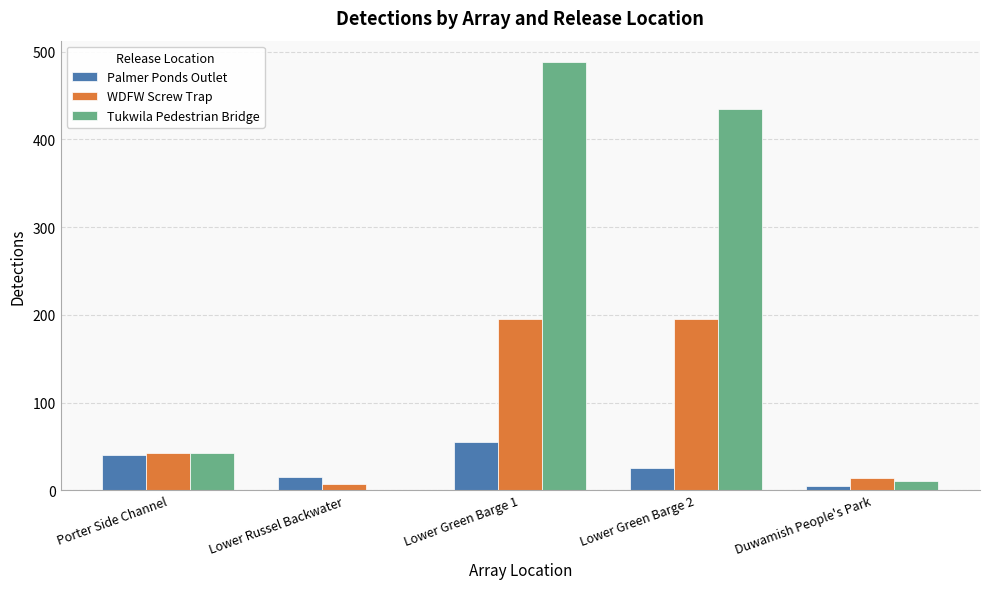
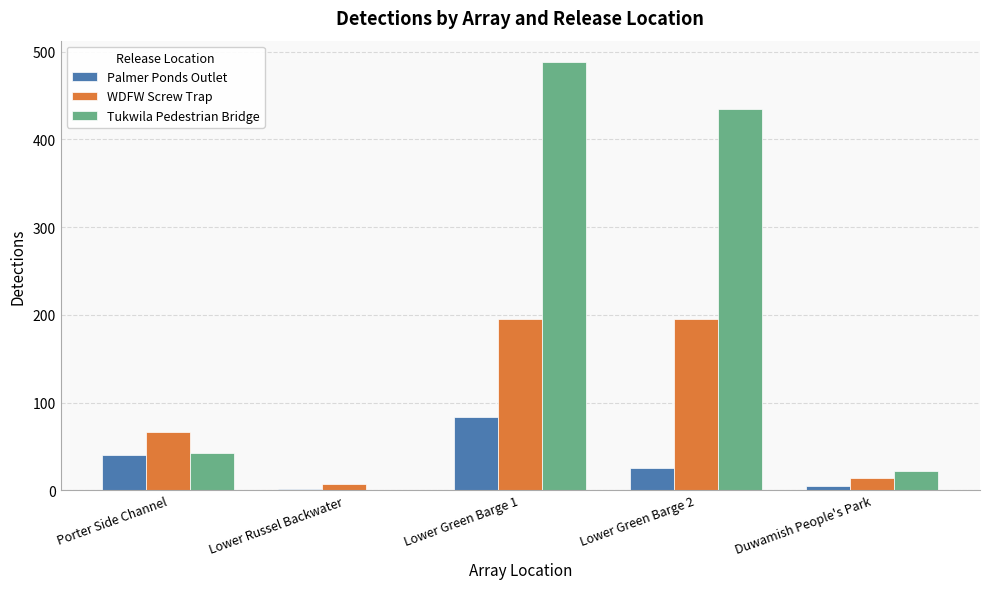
  {
    "Palmer Ponds Outlet": {
      "Porter Side Channel": 40,
-     "Lower Russel Backwater": 20,
-     "Lower Green Barge 1": 60,
+     "Lower Russel Backwater": 0,
+     "Lower Green Barge 1": 80,
      "Lower Green Barge 2": 30,
      "Duwamish People's Park": 10
    },
    "WDFW Screw Trap": {
-     "Porter Side Channel": 40,
+     "Porter Side Channel": 70,
      "Lower Russel Backwater": 10,
      "Lower Green Barge 1": 200,
      "Lower Green Barge 2": 200,
      "Duwamish People's Park": 10
    },
    "Tukwila Pedestrian Bridge": {
      "Porter Side Channel": 40,
      "Lower Russel Backwater": 0,
      "Lower Green Barge 1": 490,
      "Lower Green Barge 2": 430,
-     "Duwamish People's Park": 10
+     "Duwamish People's Park": 20
    }
  }
